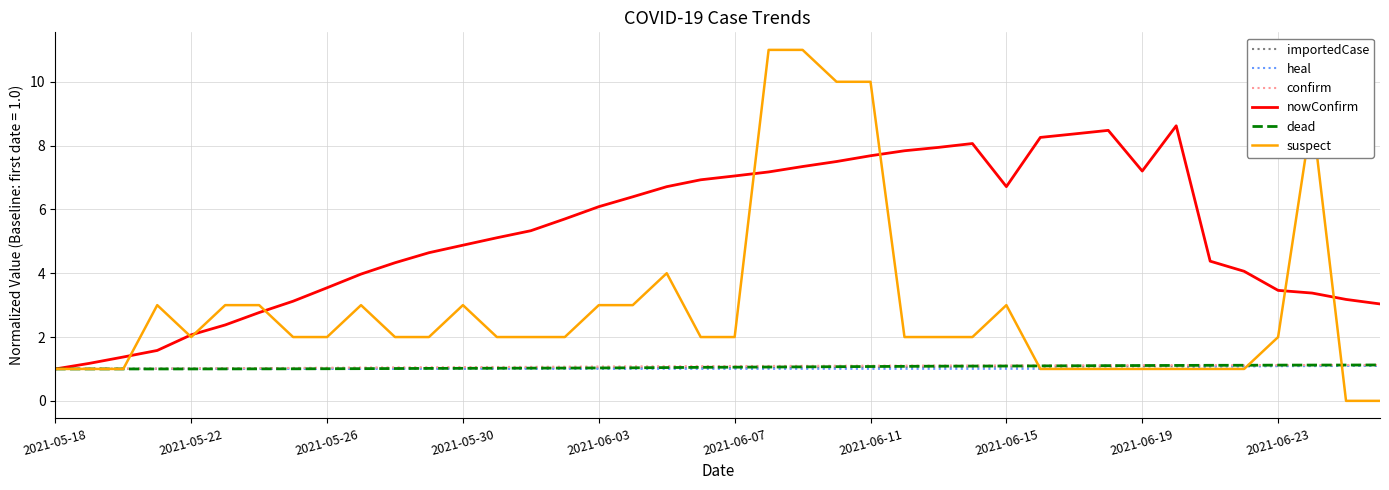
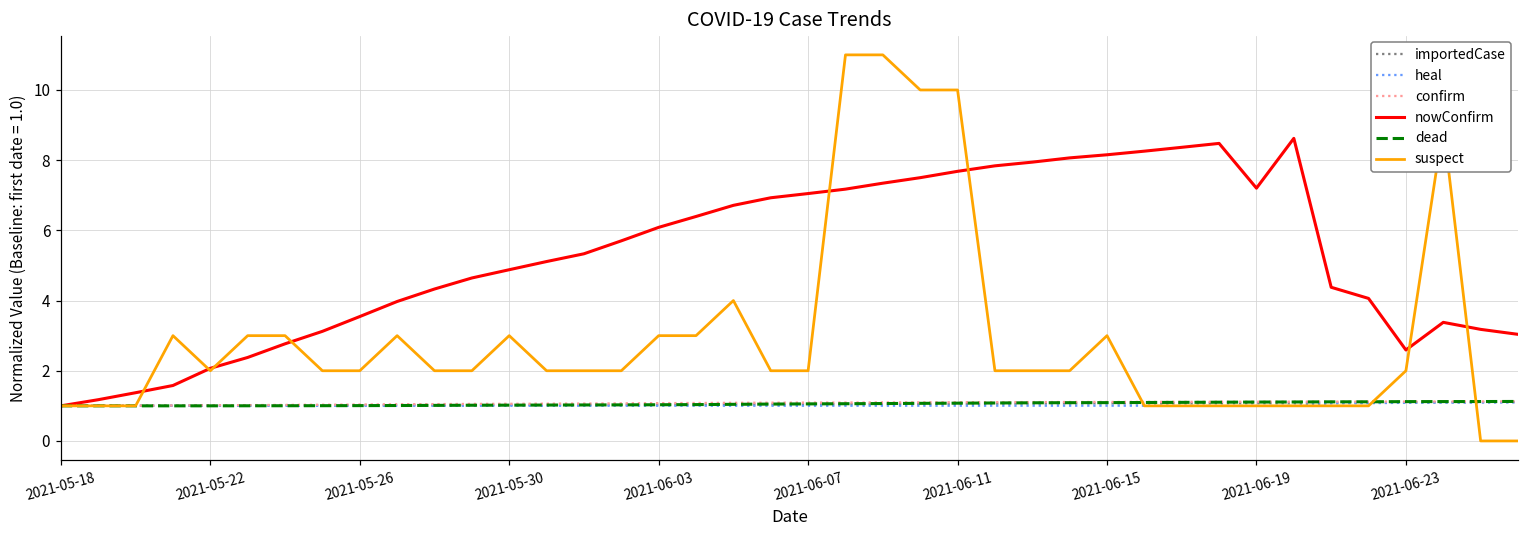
  {
    "nowConfirm": {
      "2021-05-26": 3.5,
      "2021-05-30": 4.9,
      "2021-06-03": 6.1,
      "2021-06-07": 7.0,
      "2021-06-11": 7.7,
-     "2021-06-15": 6.7,
+     "2021-06-15": 8.2,
      "2021-06-19": 7.2,
-     "2021-06-23": 3.5
+     "2021-06-23": 2.6
    },
    "suspect": {
      "2021-05-26": 2.0,
      "2021-05-30": 3.0,
      "2021-06-03": 3.0,
      "2021-06-07": 2.0,
      "2021-06-11": 10.0,
      "2021-06-15": 3.0,
      "2021-06-23": 2.0
    }
  }
